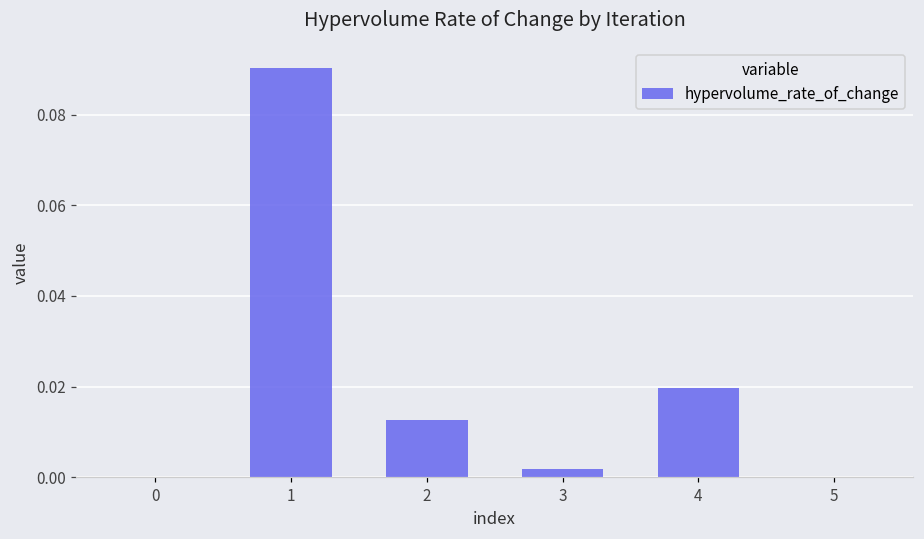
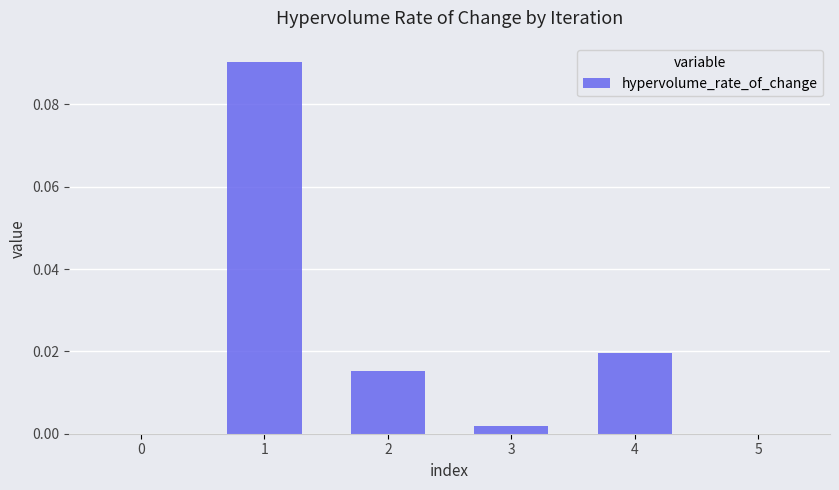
  {
    "0": 0.000,
    "1": 0.090,
-   "2": 0.013,
+   "2": 0.015,
    "3": 0.002,
    "4": 0.020,
    "5": 0.000
  }
